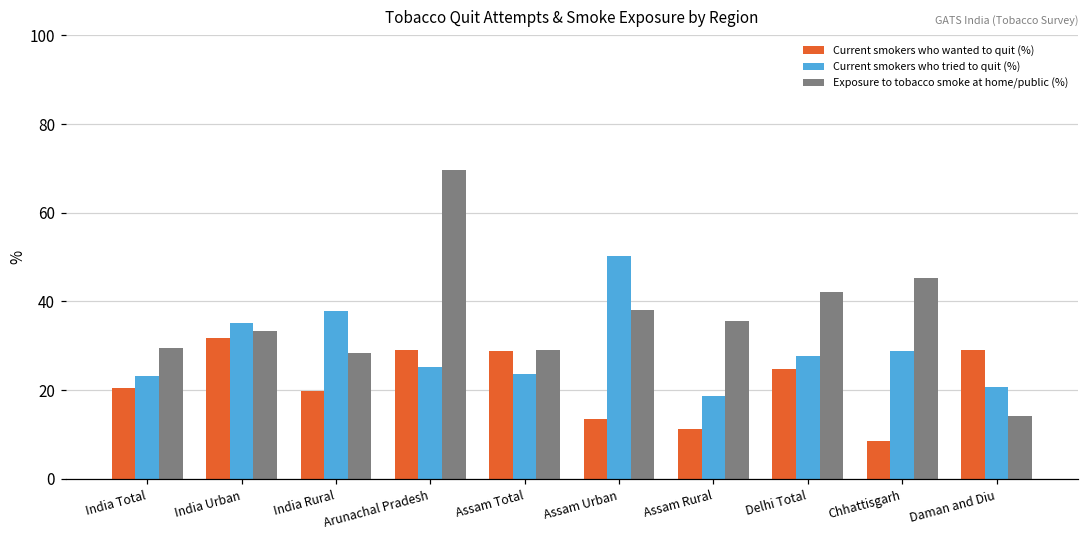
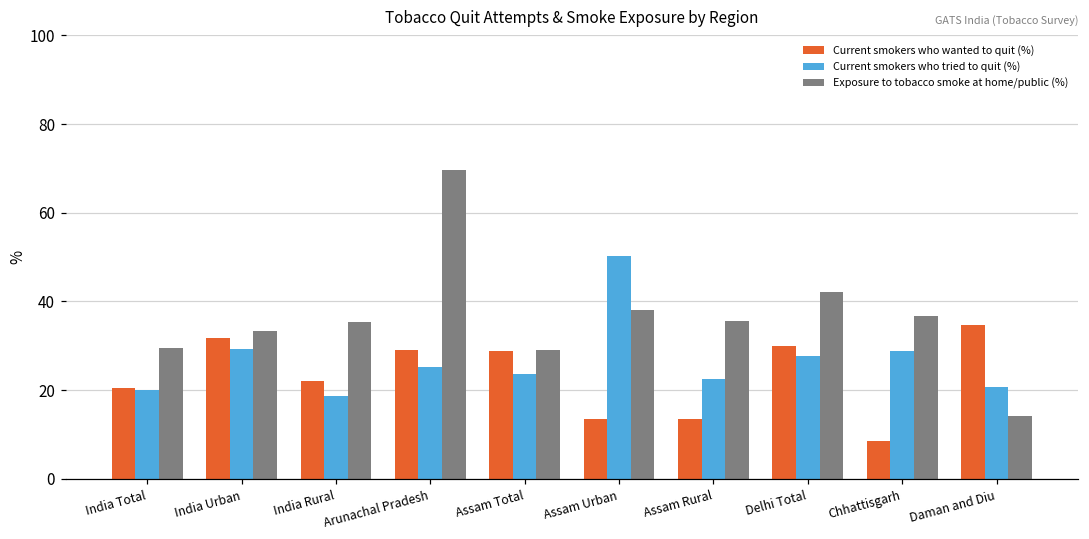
  {
    "Current smokers who wanted to quit (%)": {
      "India Total": 21,
      "India Urban": 32,
-     "India Rural": 20,
+     "India Rural": 22,
      "Arunachal Pradesh": 29,
      "Assam Total": 29,
      "Assam Urban": 14,
-     "Assam Rural": 11,
-     "Delhi Total": 25,
+     "Assam Rural": 13,
+     "Delhi Total": 30,
      "Chhattisgarh": 9,
-     "Daman and Diu": 29
+     "Daman and Diu": 35
    },
    "Current smokers who tried to quit (%)": {
-     "India Total": 23,
-     "India Urban": 35,
-     "India Rural": 38,
+     "India Total": 20,
+     "India Urban": 29,
+     "India Rural": 19,
      "Arunachal Pradesh": 25,
      "Assam Total": 24,
      "Assam Urban": 50,
-     "Assam Rural": 19,
+     "Assam Rural": 23,
      "Delhi Total": 28,
      "Chhattisgarh": 29,
      "Daman and Diu": 21
    },
    "Exposure to tobacco smoke at home/public (%)": {
      "India Total": 30,
      "India Urban": 33,
-     "India Rural": 28,
+     "India Rural": 35,
      "Arunachal Pradesh": 70,
      "Assam Total": 29,
      "Assam Urban": 38,
      "Assam Rural": 36,
      "Delhi Total": 42,
-     "Chhattisgarh": 45,
+     "Chhattisgarh": 37,
      "Daman and Diu": 14
    }
  }
